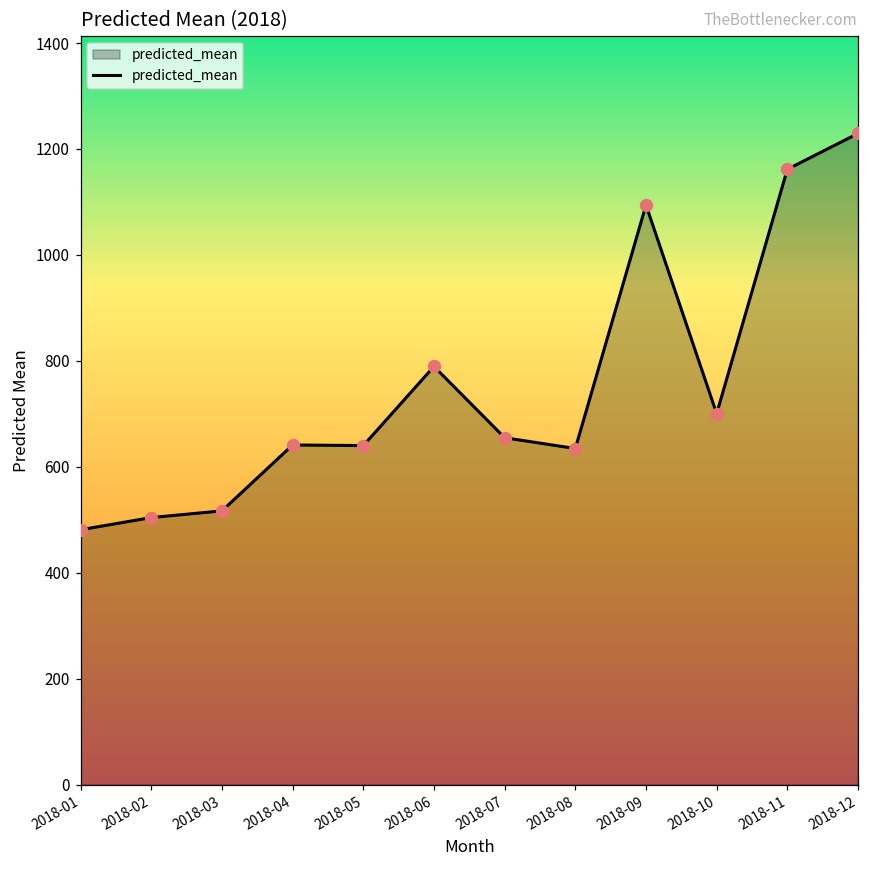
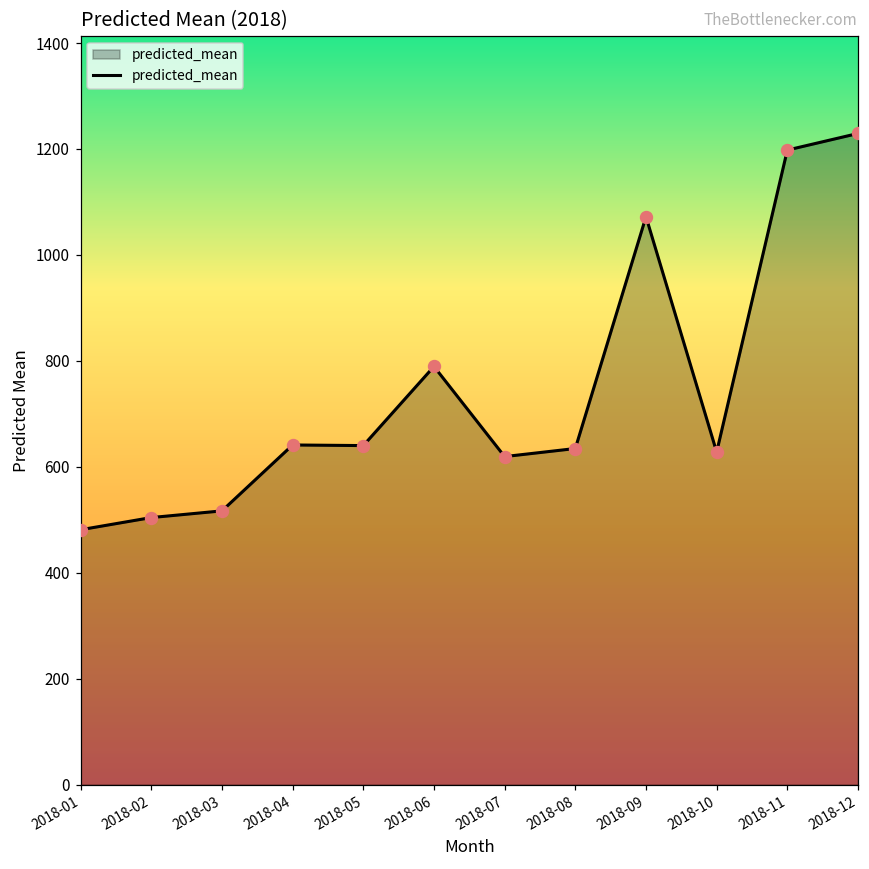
  {
    "2018-01": 480,
    "2018-02": 500,
    "2018-03": 520,
    "2018-04": 640,
    "2018-05": 640,
    "2018-06": 790,
-   "2018-07": 650,
+   "2018-07": 620,
    "2018-08": 630,
-   "2018-09": 1090,
-   "2018-10": 700,
-   "2018-11": 1160,
+   "2018-09": 1070,
+   "2018-10": 630,
+   "2018-11": 1200,
    "2018-12": 1230
  }
